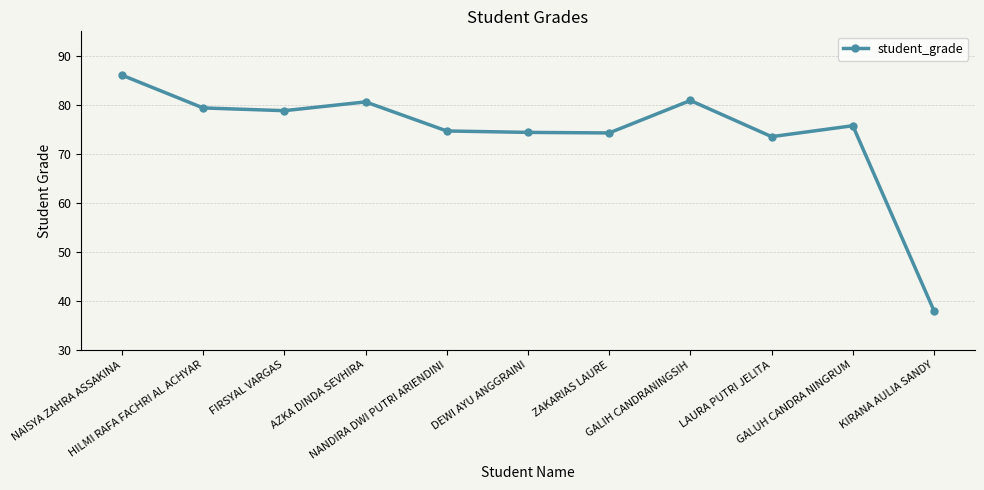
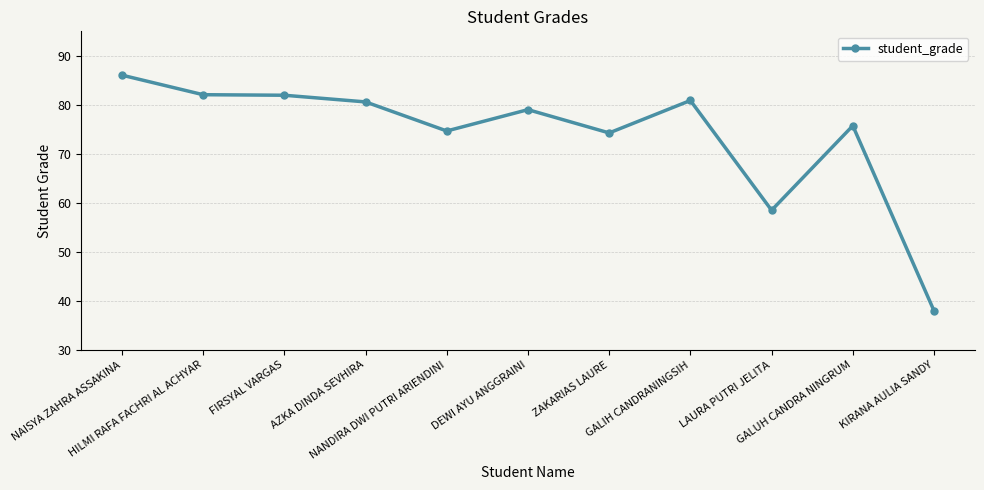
  {
    "NAISYA ZAHRA ASSAKINA": 86,
-   "HILMI RAFA FACHRI AL ACHYAR": 79,
-   "FIRSYAL VARGAS": 79,
+   "HILMI RAFA FACHRI AL ACHYAR": 82,
+   "FIRSYAL VARGAS": 82,
    "AZKA DINDA SEVHIRA": 81,
    "NANDIRA DWI PUTRI ARIENDINI": 75,
-   "DEWI AYU ANGGRAINI": 74,
+   "DEWI AYU ANGGRAINI": 79,
    "ZAKARIAS LAURE": 74,
    "GALIH CANDRANINGSIH": 81,
-   "LAURA PUTRI JELITA": 74,
+   "LAURA PUTRI JELITA": 58,
    "GALUH CANDRA NINGRUM": 76,
    "KIRANA AULIA SANDY": 38
  }
